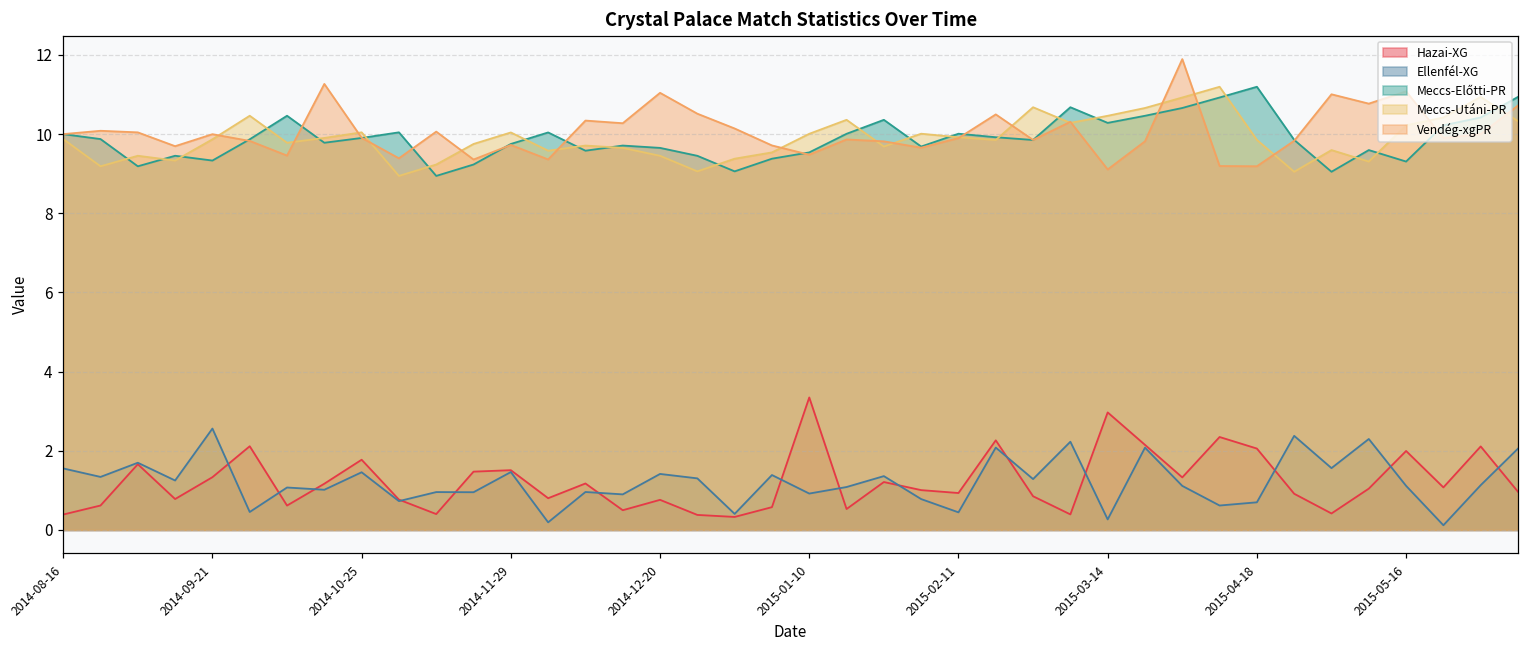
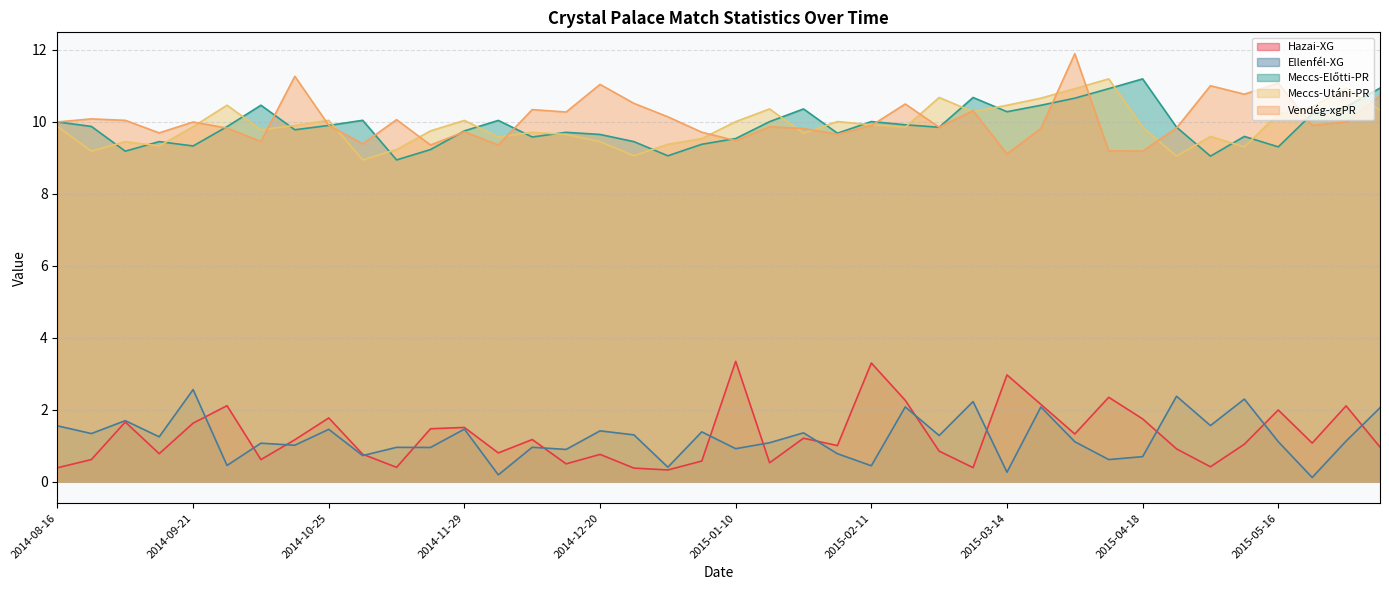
  {
    "Hazai-XG": {
      "2014-08-16": 0.4,
-     "2014-09-21": 1.3,
+     "2014-09-21": 1.6,
      "2014-10-25": 1.8,
      "2014-12-20": 0.8,
      "2015-01-10": 3.3,
-     "2015-02-11": 0.9,
+     "2015-02-11": 3.3,
      "2015-03-14": 3.0,
-     "2015-04-18": 2.1,
+     "2015-04-18": 1.7,
      "2015-05-16": 2.0
    }
  }
